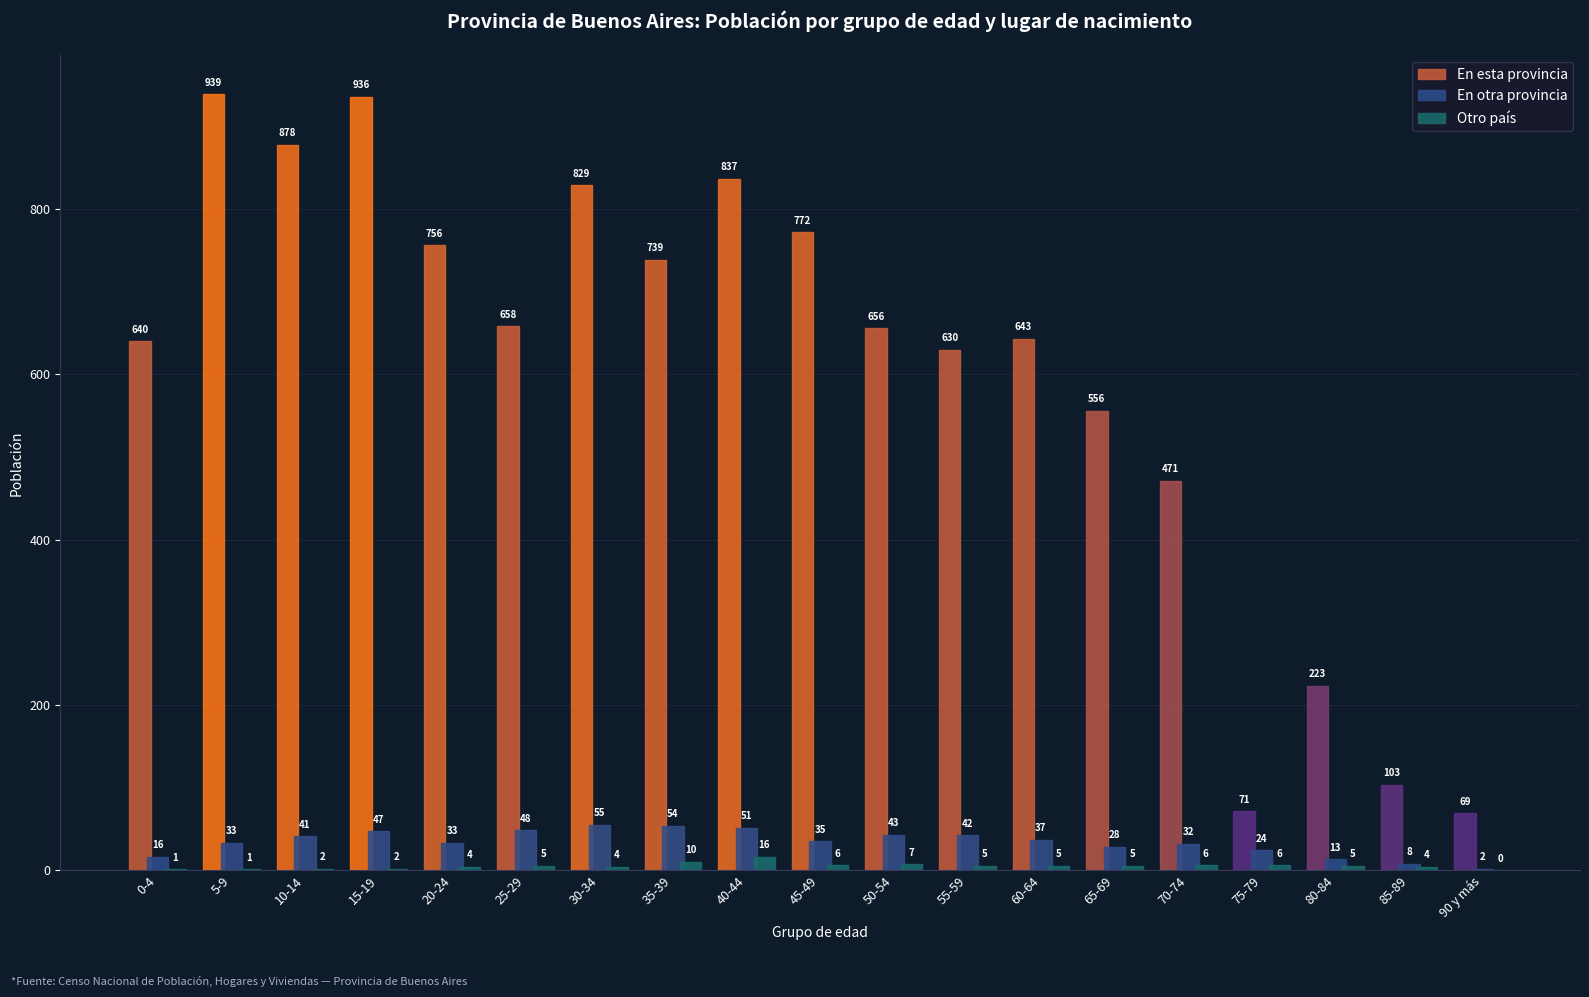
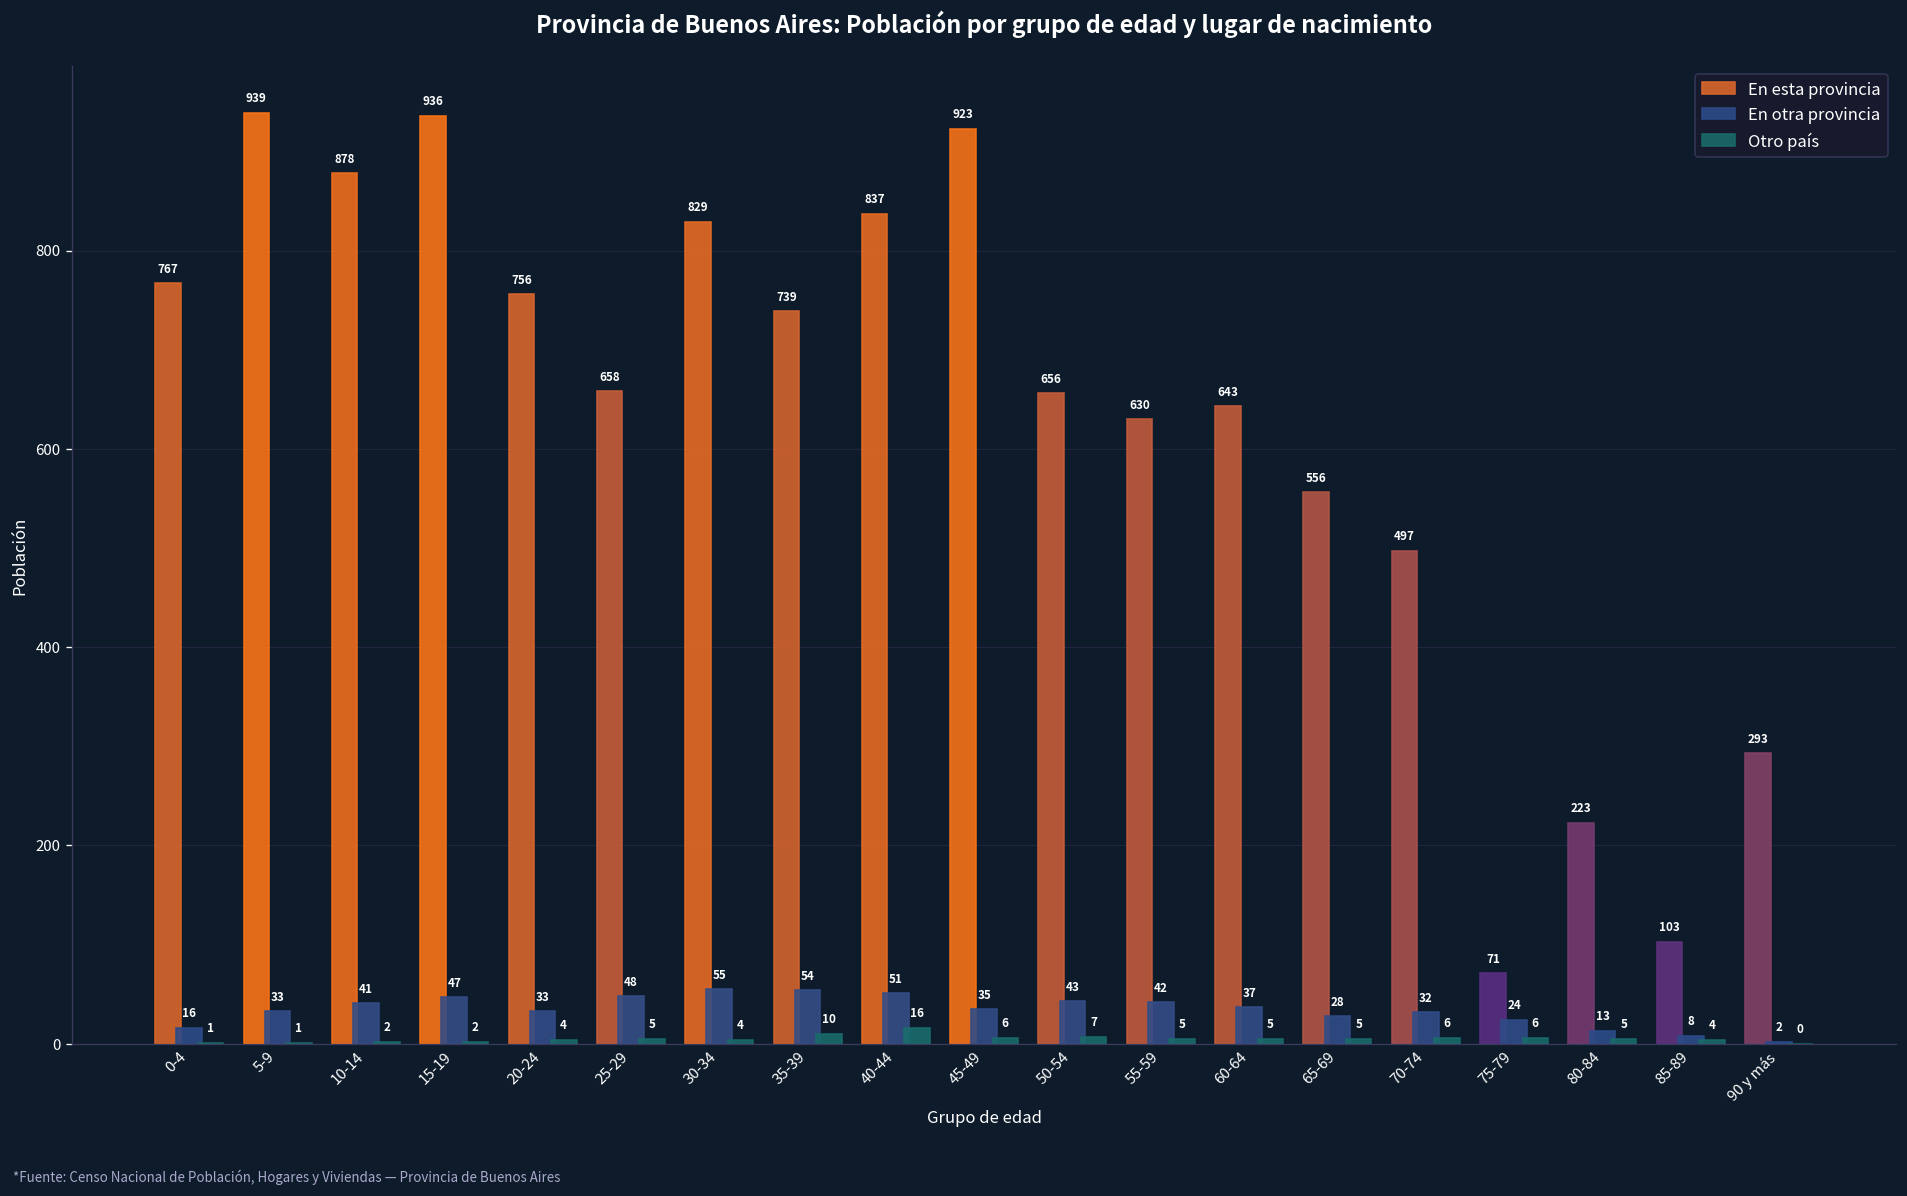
  {
    "En esta provincia": {
-     "0-4": 640,
+     "0-4": 767,
      "5-9": 939,
      "10-14": 878,
      "15-19": 936,
      "20-24": 756,
      "25-29": 658,
      "30-34": 829,
      "35-39": 739,
      "40-44": 837,
-     "45-49": 772,
+     "45-49": 923,
      "50-54": 656,
      "55-59": 630,
      "60-64": 643,
      "65-69": 556,
-     "70-74": 471,
+     "70-74": 497,
      "75-79": 71,
      "80-84": 223,
      "85-89": 103,
-     "90 y más": 69
+     "90 y más": 293
    }
  }
